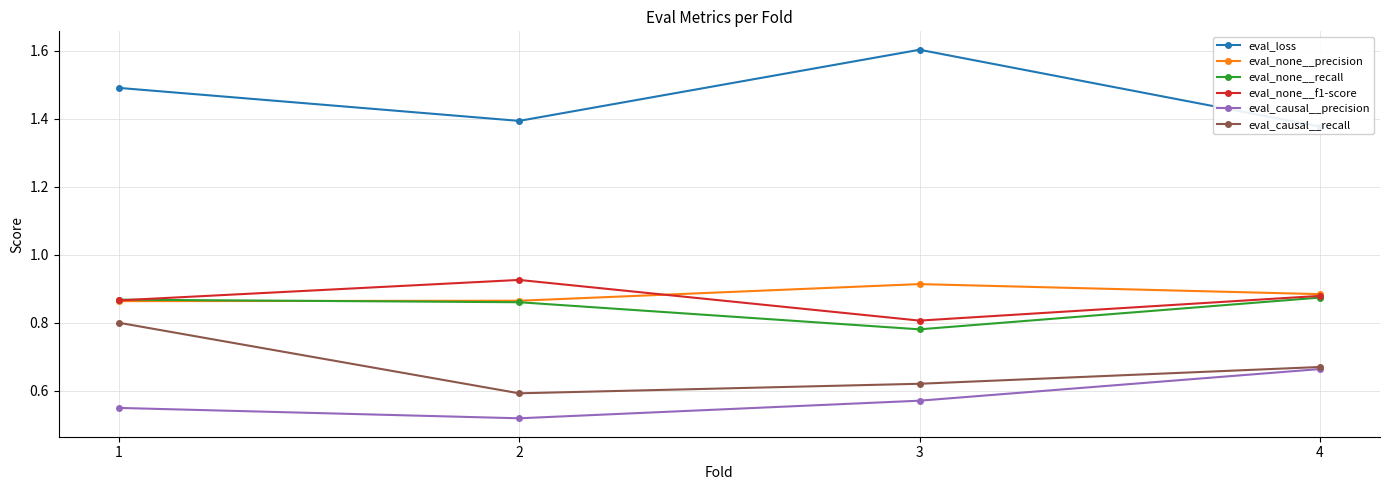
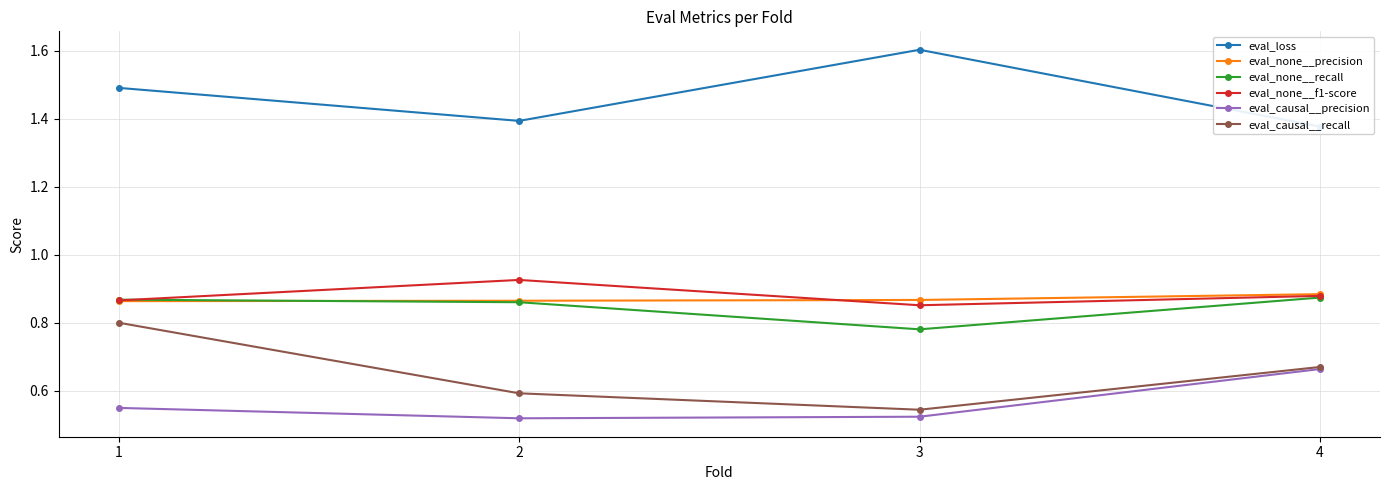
  {
    "eval_loss": {
      "1": 1.49,
      "2": 1.39,
      "3": 1.60
    },
    "eval_none__precision": {
-     "3": 0.91
+     "3": 0.87
    },
    "eval_none__recall": {
      "3": 0.78
    },
    "eval_none__f1-score": {
      "2": 0.93,
-     "3": 0.81
+     "3": 0.85
    },
    "eval_causal__precision": {
      "1": 0.55,
      "2": 0.52,
-     "3": 0.57
+     "3": 0.52
    },
    "eval_causal__recall": {
      "1": 0.80,
      "2": 0.59,
-     "3": 0.62
+     "3": 0.54
    }
  }
